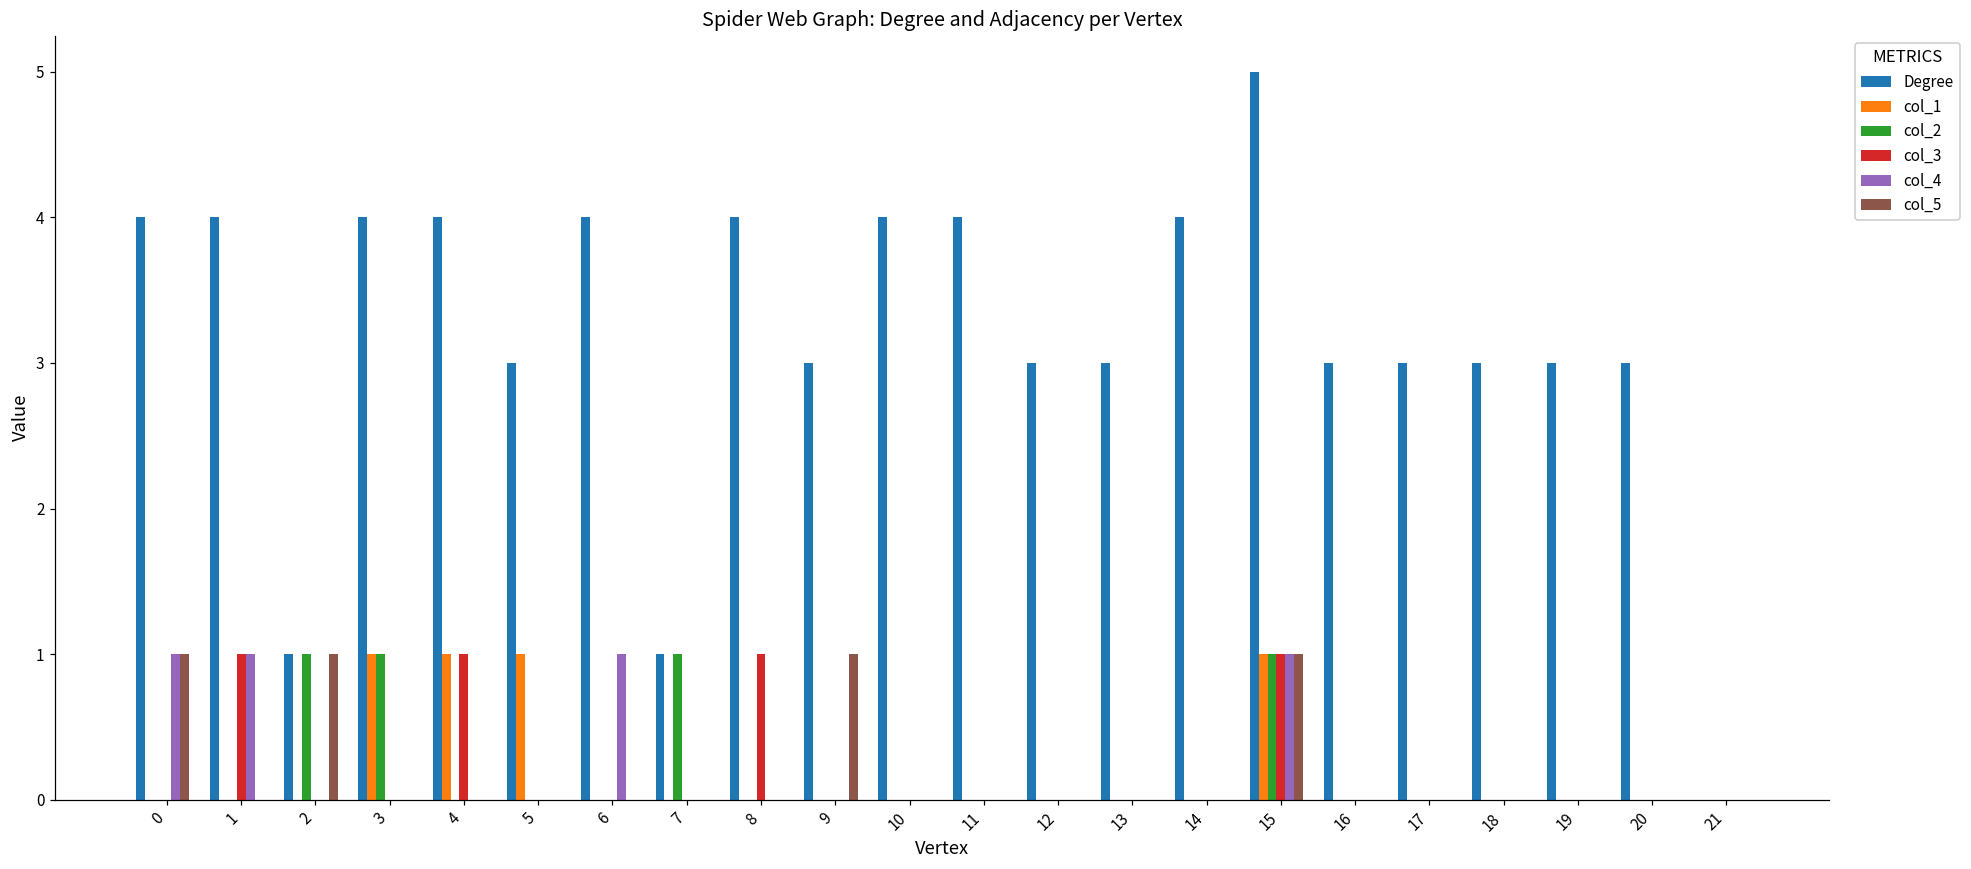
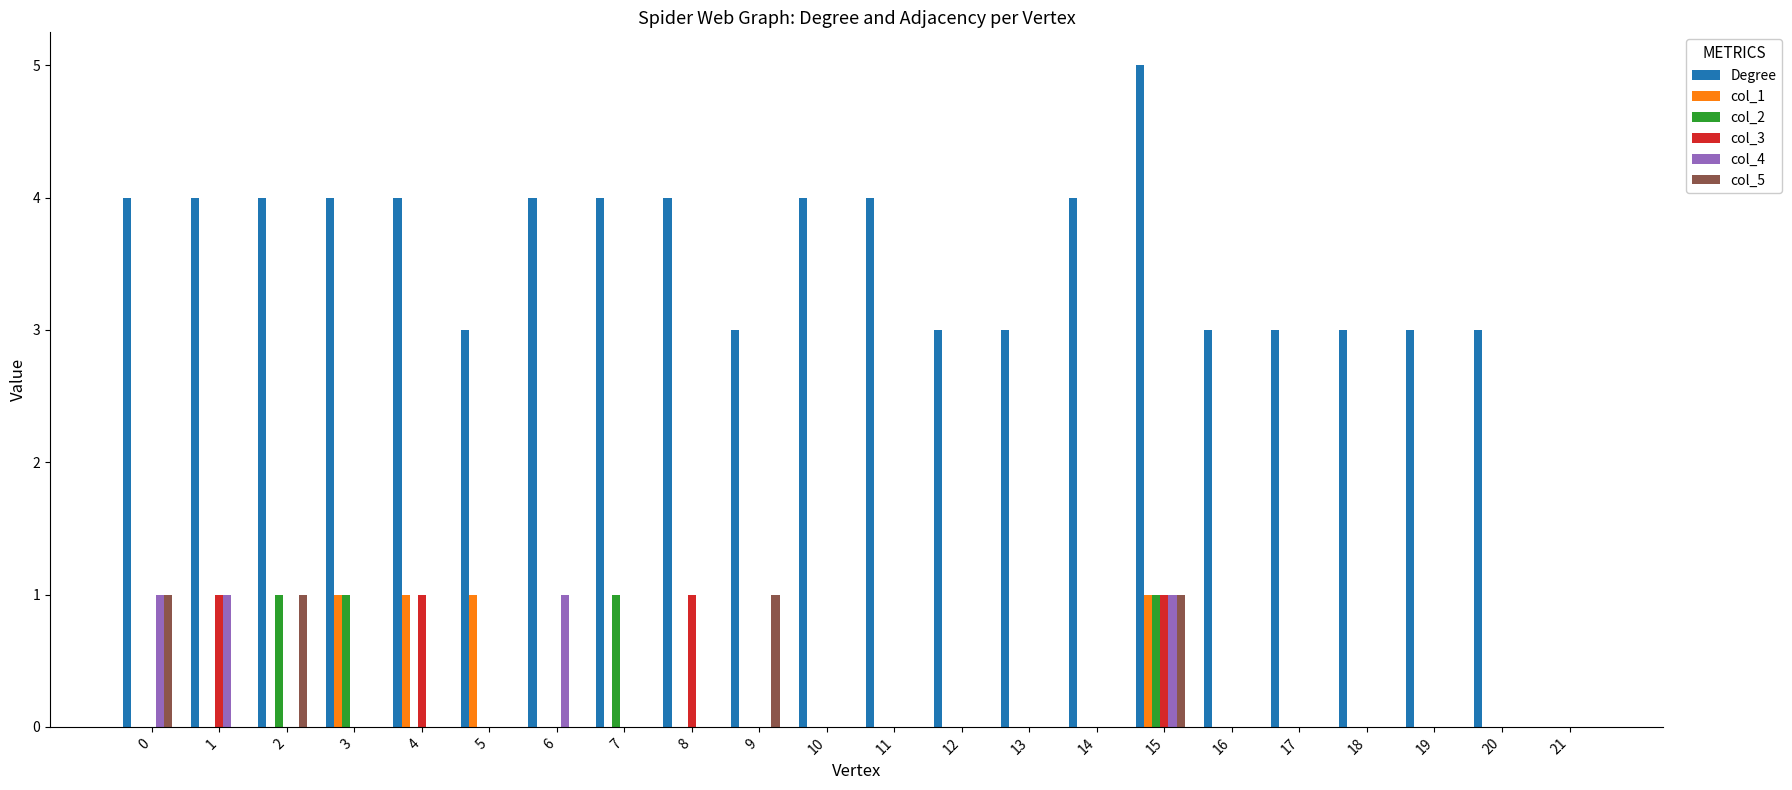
  {
    "Degree": {
      "0": 4,
      "1": 4,
-     "2": 1,
+     "2": 4,
      "3": 4,
      "4": 4,
      "5": 3,
      "6": 4,
-     "7": 1,
+     "7": 4,
      "8": 4,
      "9": 3,
      "10": 4,
      "11": 4,
      "12": 3,
      "13": 3,
      "14": 4,
      "15": 5,
      "16": 3,
      "17": 3,
      "18": 3,
      "19": 3,
      "20": 3,
      "21": 0
    },
    "col_1": {
      "0": 0,
      "1": 0,
      "2": 0,
      "3": 1,
      "4": 1,
      "5": 1,
      "6": 0,
      "7": 0,
      "8": 0,
      "9": 0,
      "10": 0,
      "11": 0,
      "12": 0,
      "13": 0,
      "14": 0,
      "15": 1,
      "16": 0,
      "17": 0,
      "18": 0,
      "19": 0,
      "20": 0,
      "21": 0
    },
    "col_2": {
      "0": 0,
      "1": 0,
      "2": 1,
      "3": 1,
      "4": 0,
      "5": 0,
      "6": 0,
      "7": 1,
      "8": 0,
      "9": 0,
      "10": 0,
      "11": 0,
      "12": 0,
      "13": 0,
      "14": 0,
      "15": 1,
      "16": 0,
      "17": 0,
      "18": 0,
      "19": 0,
      "20": 0,
      "21": 0
    },
    "col_3": {
      "0": 0,
      "1": 1,
      "2": 0,
      "3": 0,
      "4": 1,
      "5": 0,
      "6": 0,
      "7": 0,
      "8": 1,
      "9": 0,
      "10": 0,
      "11": 0,
      "12": 0,
      "13": 0,
      "14": 0,
      "15": 1,
      "16": 0,
      "17": 0,
      "18": 0,
      "19": 0,
      "20": 0,
      "21": 0
    },
    "col_4": {
      "0": 1,
      "1": 1,
      "2": 0,
      "3": 0,
      "4": 0,
      "5": 0,
      "6": 1,
      "7": 0,
      "8": 0,
      "9": 0,
      "10": 0,
      "11": 0,
      "12": 0,
      "13": 0,
      "14": 0,
      "15": 1,
      "16": 0,
      "17": 0,
      "18": 0,
      "19": 0,
      "20": 0,
      "21": 0
    },
    "col_5": {
      "0": 1,
      "1": 0,
      "2": 1,
      "3": 0,
      "4": 0,
      "5": 0,
      "6": 0,
      "7": 0,
      "8": 0,
      "9": 1,
      "10": 0,
      "11": 0,
      "12": 0,
      "13": 0,
      "14": 0,
      "15": 1,
      "16": 0,
      "17": 0,
      "18": 0,
      "19": 0,
      "20": 0,
      "21": 0
    }
  }
